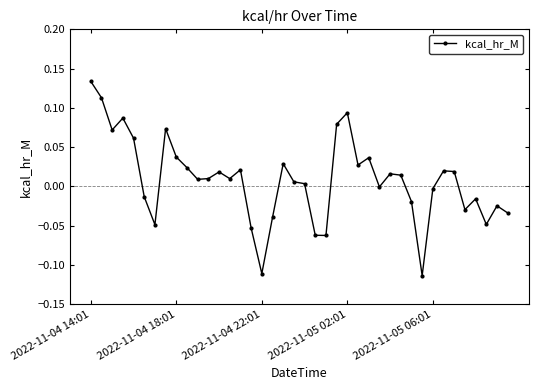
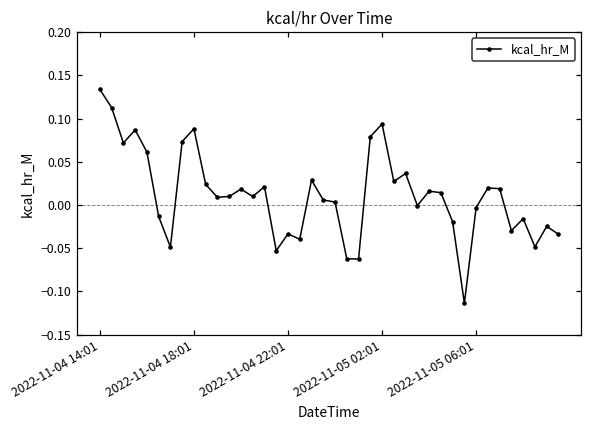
  {
    "2022-11-04 14:01": 0.13,
-   "2022-11-04 18:01": 0.04,
-   "2022-11-04 22:01": -0.11,
+   "2022-11-04 18:01": 0.09,
+   "2022-11-04 22:01": -0.03,
    "2022-11-05 02:01": 0.09,
    "2022-11-05 06:01": 0.00
  }
